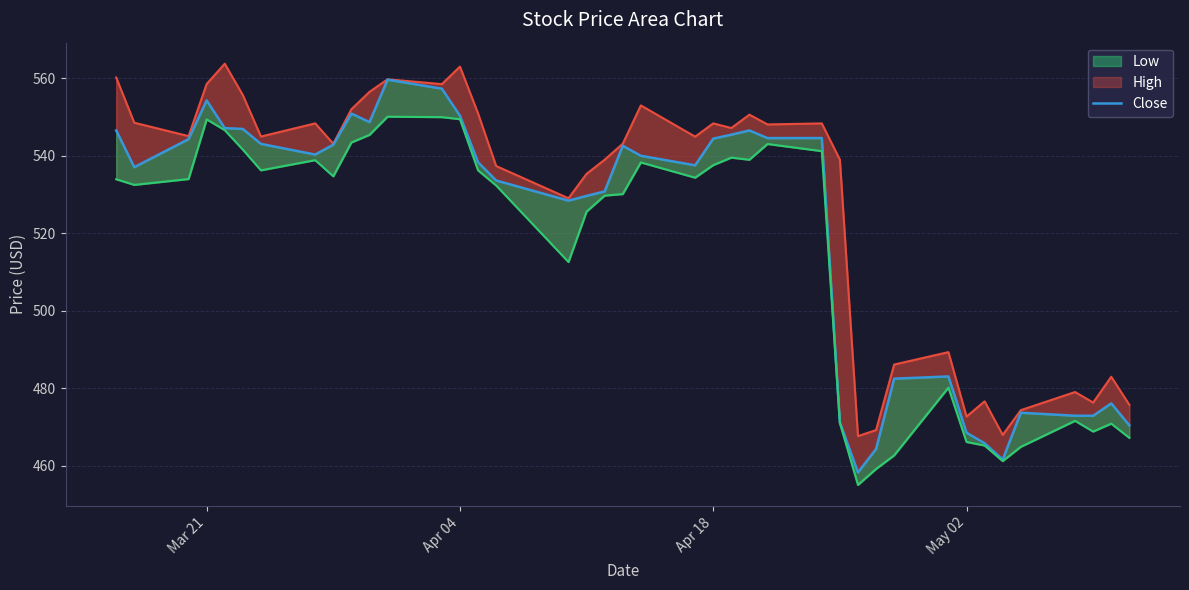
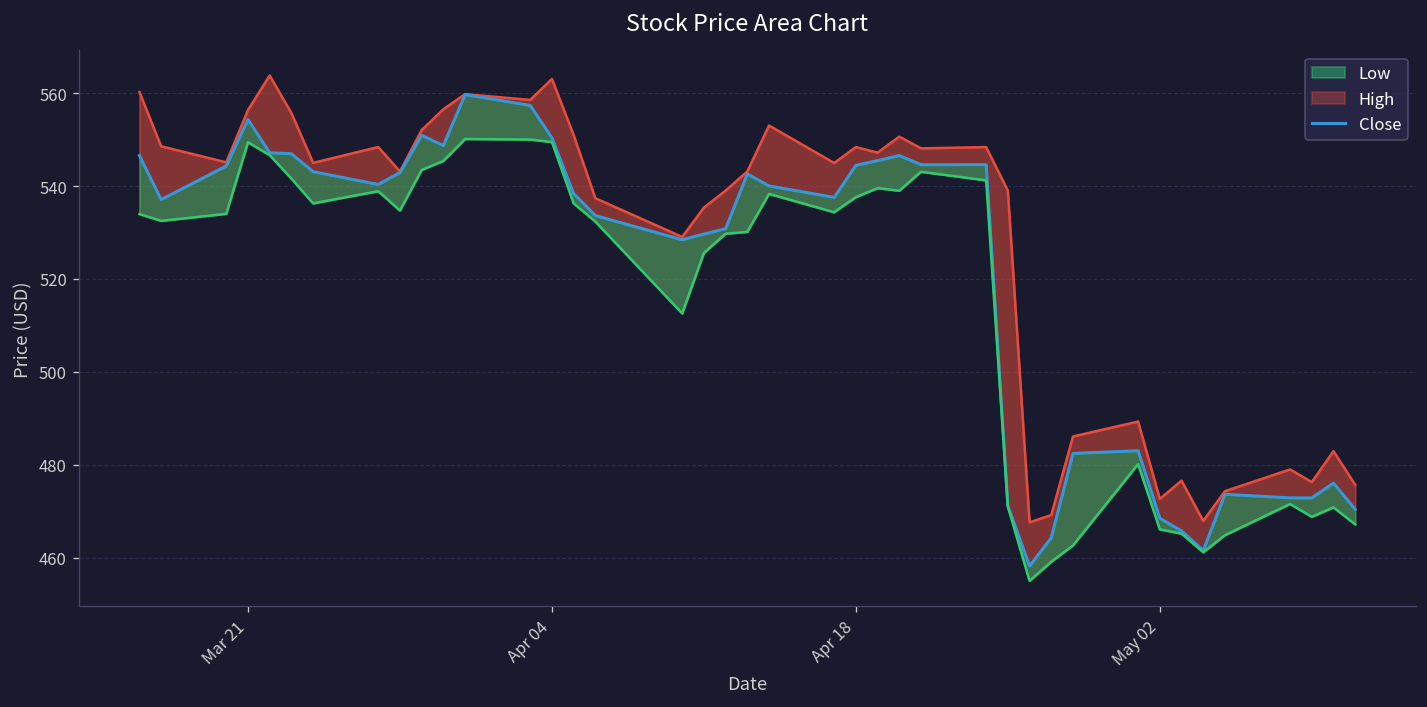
  {
    "High": {
-     "Mar 21": 559,
+     "Mar 21": 556,
      "Apr 04": 563,
      "Apr 18": 548,
      "May 02": 473
    }
  }
